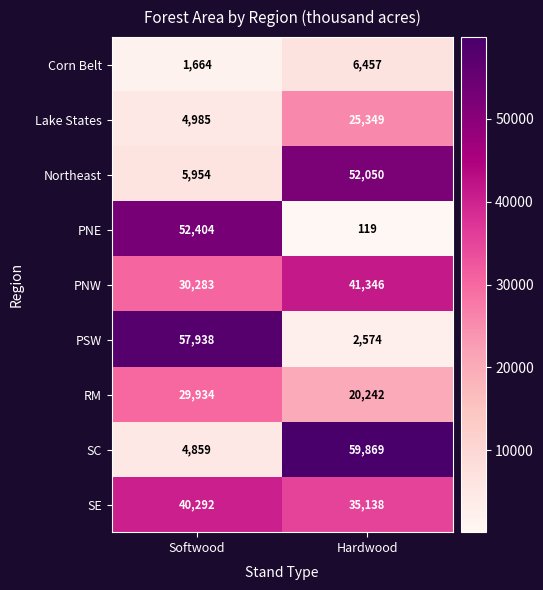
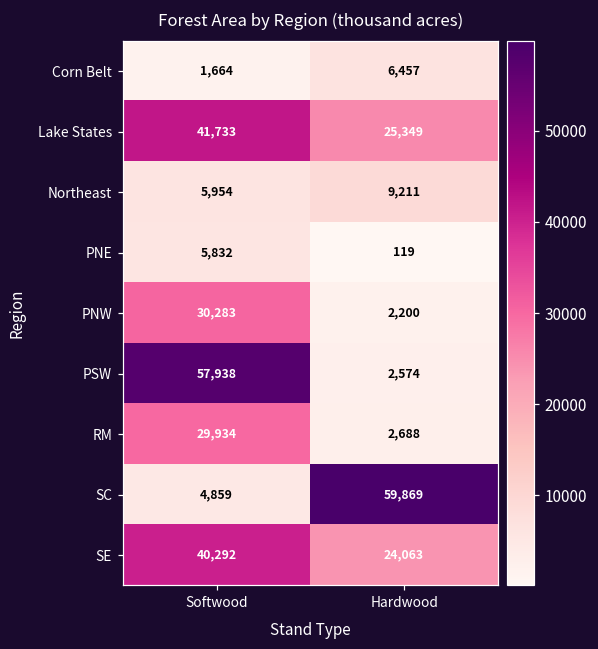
  {
    "Corn Belt": {
      "Softwood": "1,664",
      "Hardwood": "6,457"
    },
    "Lake States": {
-     "Softwood": "4,985",
+     "Softwood": "41,733",
      "Hardwood": "25,349"
    },
    "Northeast": {
      "Softwood": "5,954",
-     "Hardwood": "52,050"
+     "Hardwood": "9,211"
    },
    "PNE": {
-     "Softwood": "52,404",
+     "Softwood": "5,832",
      "Hardwood": "119"
    },
    "PNW": {
      "Softwood": "30,283",
-     "Hardwood": "41,346"
+     "Hardwood": "2,200"
    },
    "PSW": {
      "Softwood": "57,938",
      "Hardwood": "2,574"
    },
    "RM": {
      "Softwood": "29,934",
-     "Hardwood": "20,242"
+     "Hardwood": "2,688"
    },
    "SC": {
      "Softwood": "4,859",
      "Hardwood": "59,869"
    },
    "SE": {
      "Softwood": "40,292",
-     "Hardwood": "35,138"
+     "Hardwood": "24,063"
    }
  }
